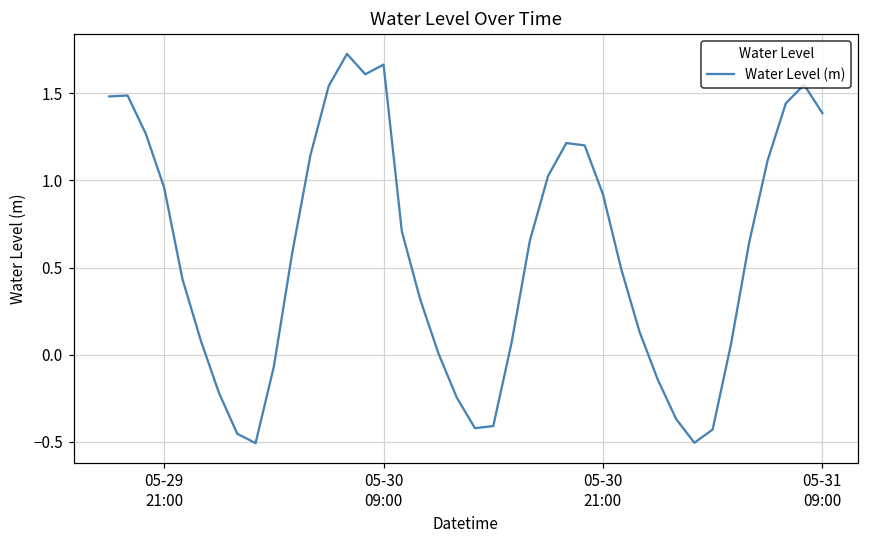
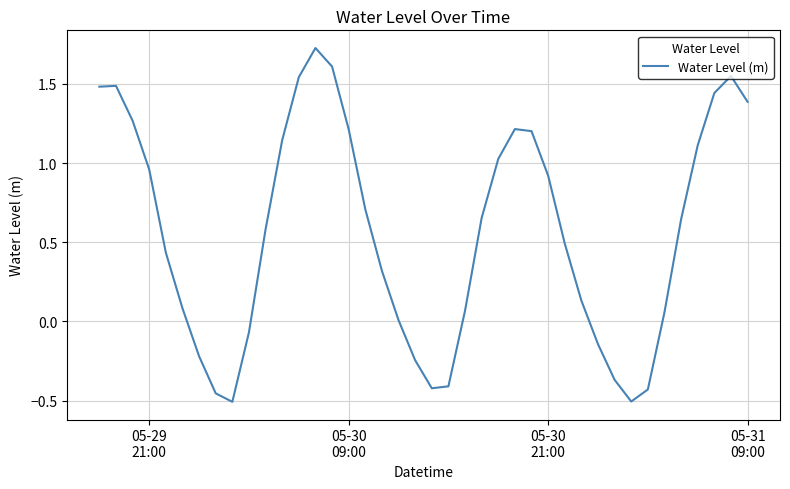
  {
    "05-29 21:00": 0.96,
-   "05-30 09:00": 1.67,
+   "05-30 09:00": 1.21,
    "05-30 21:00": 0.92,
    "05-31 09:00": 1.39
  }
